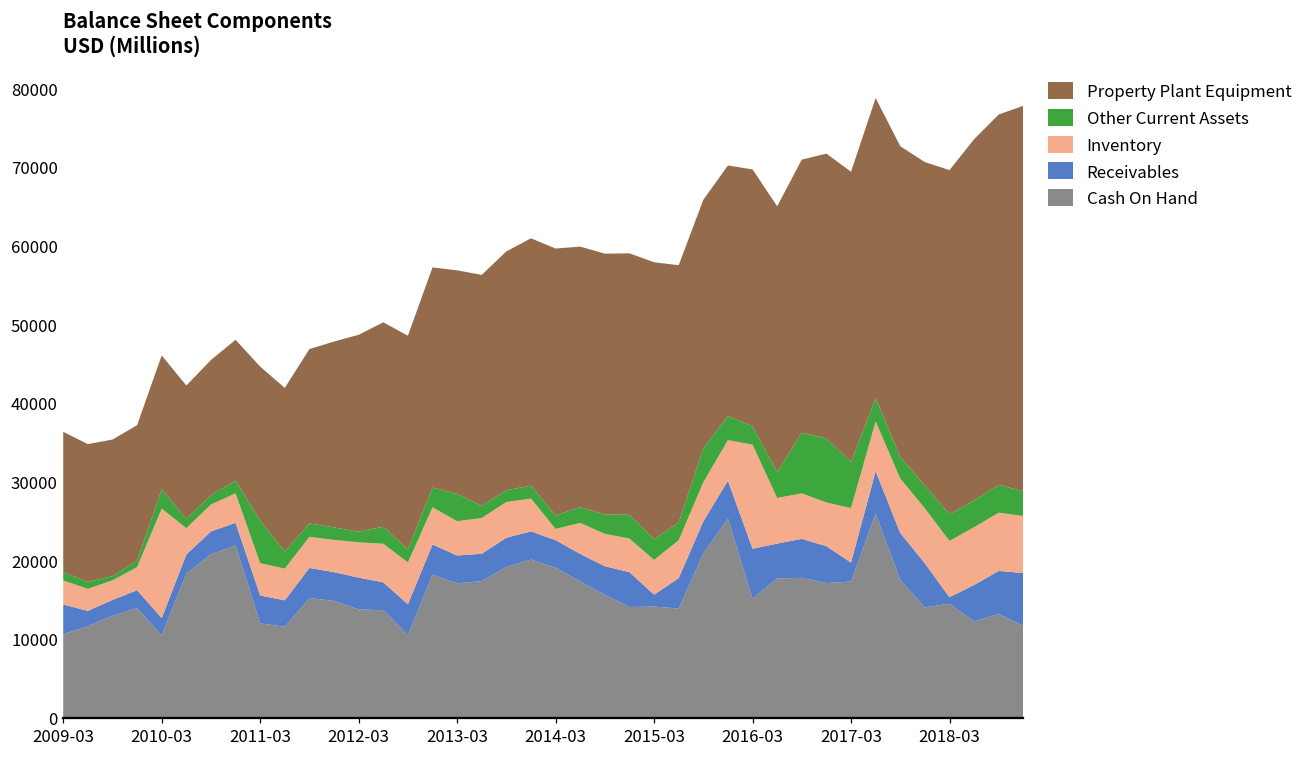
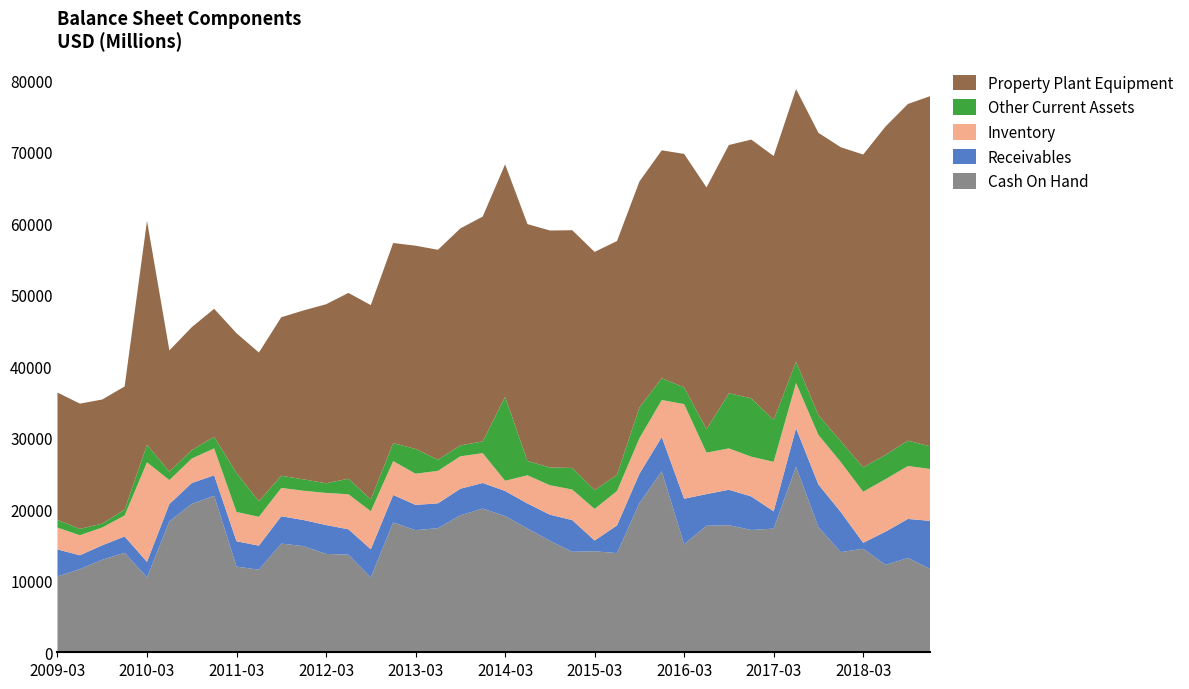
  {
    "Cash On Hand": {
      "2009-03": 11000,
      "2010-03": 10000,
      "2011-03": 12000,
      "2012-03": 14000,
      "2013-03": 17000,
      "2014-03": 19000,
      "2015-03": 14000,
      "2016-03": 15000,
      "2017-03": 17000,
      "2018-03": 14000
    },
    "Receivables": {
      "2009-03": 4000,
      "2010-03": 2000,
      "2011-03": 4000,
      "2012-03": 4000,
      "2013-03": 4000,
      "2014-03": 4000,
      "2015-03": 2000,
      "2016-03": 6000,
      "2017-03": 2000,
      "2018-03": 1000
    },
    "Inventory": {
      "2009-03": 3000,
      "2010-03": 14000,
      "2011-03": 4000,
      "2012-03": 4000,
      "2013-03": 4000,
      "2014-03": 1000,
      "2015-03": 4000,
      "2016-03": 13000,
      "2017-03": 7000,
      "2018-03": 7000
    },
    "Other Current Assets": {
      "2009-03": 1000,
      "2010-03": 2000,
      "2011-03": 5000,
      "2012-03": 1000,
      "2013-03": 3000,
-     "2014-03": 2000,
+     "2014-03": 12000,
      "2015-03": 3000,
      "2016-03": 2000,
      "2017-03": 6000,
      "2018-03": 3000
    },
    "Property Plant Equipment": {
      "2009-03": 18000,
-     "2010-03": 17000,
+     "2010-03": 31000,
      "2011-03": 20000,
      "2012-03": 25000,
      "2013-03": 28000,
-     "2014-03": 34000,
-     "2015-03": 35000,
+     "2014-03": 33000,
+     "2015-03": 33000,
      "2016-03": 33000,
      "2017-03": 37000,
      "2018-03": 44000
    }
  }
